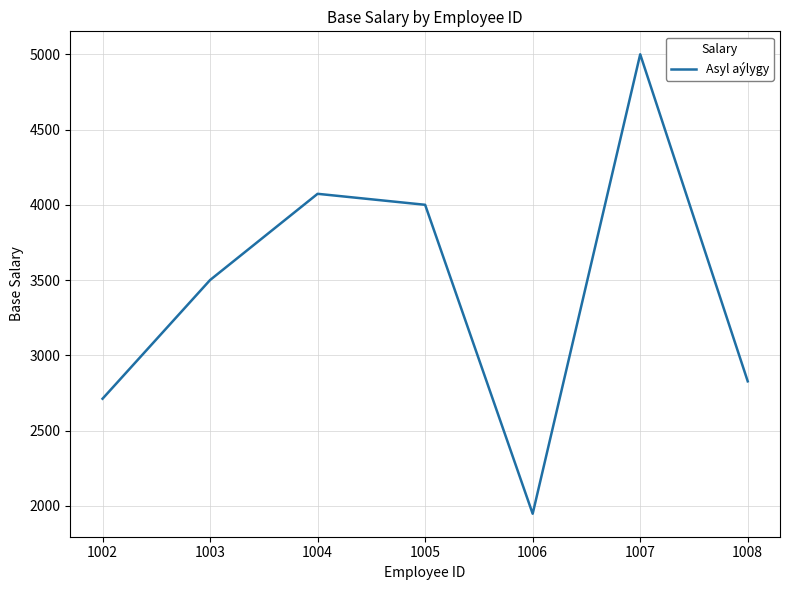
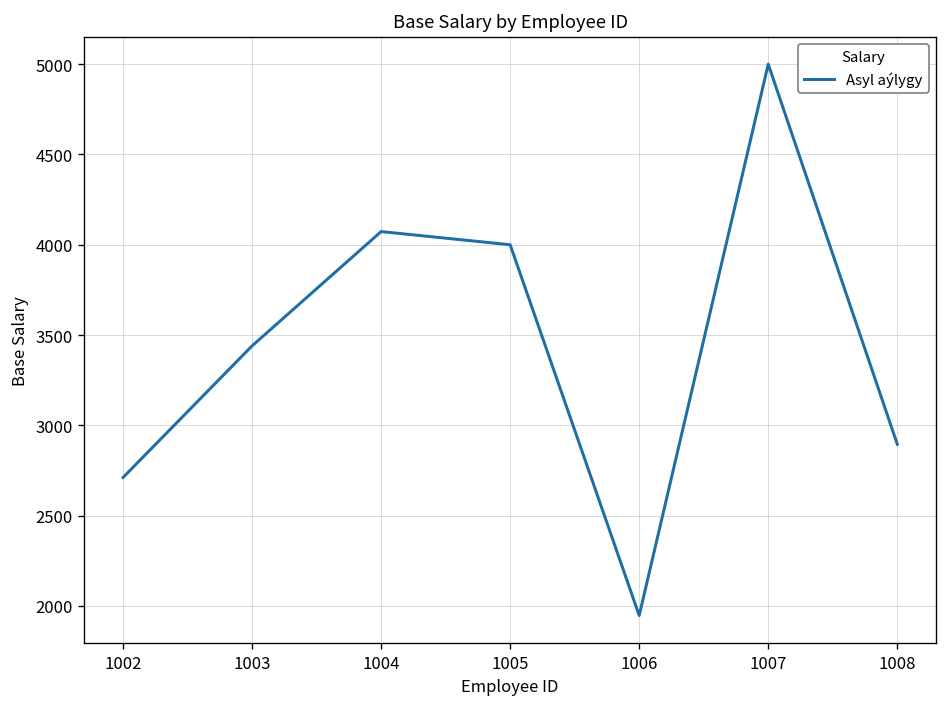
  {
    "1002": 2710,
-   "1003": 3500,
+   "1003": 3440,
    "1004": 4070,
    "1005": 4000,
    "1006": 1950,
    "1007": 5000,
-   "1008": 2830
+   "1008": 2900
  }
